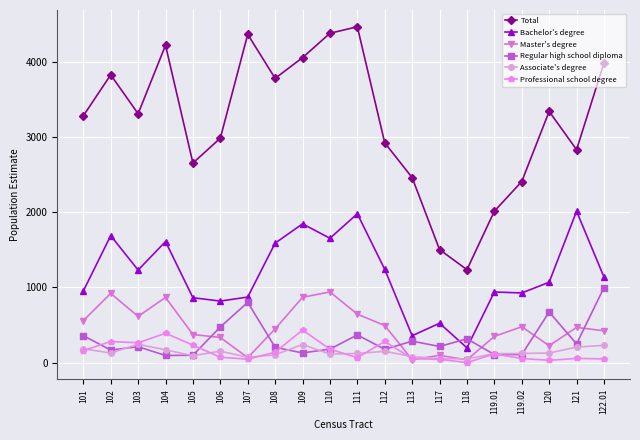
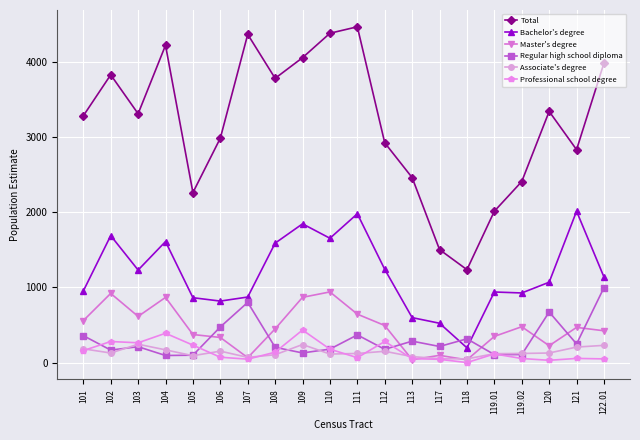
  {
    "Total": {
      "101": 3300,
      "102": 3800,
      "103": 3300,
      "104": 4200,
-     "105": 2700,
+     "105": 2300,
      "106": 3000,
      "107": 4400,
      "108": 3800,
      "109": 4100,
      "110": 4400,
      "111": 4500,
      "112": 2900,
      "113": 2500,
      "117": 1500,
      "118": 1200,
      "119.01": 2000,
      "119.02": 2400,
      "120": 3300,
      "121": 2800
    },
    "Bachelor's degree": {
      "101": 1000,
      "102": 1700,
      "103": 1200,
      "104": 1600,
      "105": 900,
      "106": 800,
      "107": 900,
      "108": 1600,
      "109": 1800,
      "110": 1700,
      "111": 2000,
      "112": 1200,
-     "113": 400,
+     "113": 600,
      "117": 500,
      "118": 200,
      "119.01": 900,
      "119.02": 900,
      "120": 1100,
      "121": 2000,
      "122.01": 1100
    }
  }
